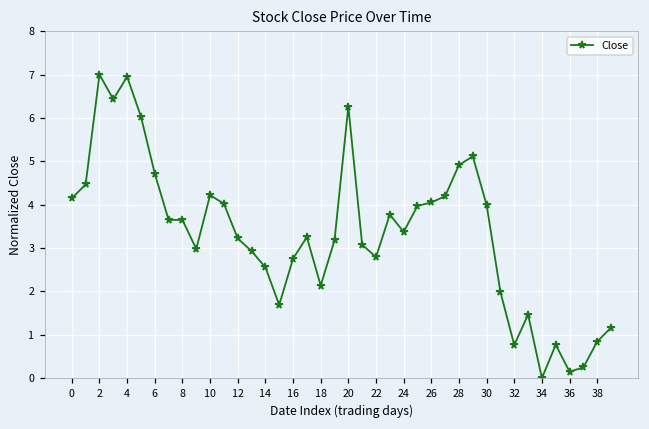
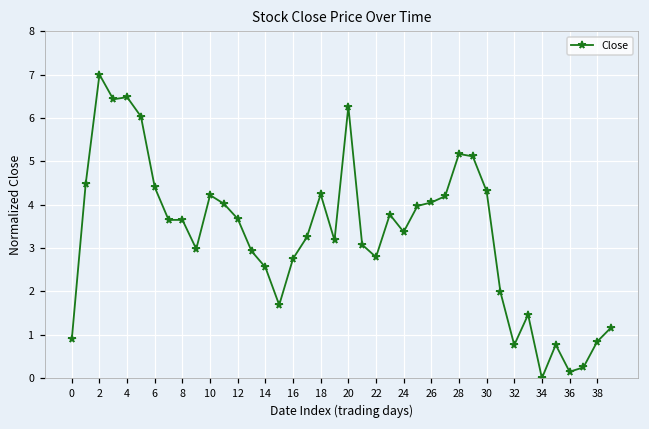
  {
-   "0": 4.1,
+   "0": 0.9,
    "2": 7.0,
-   "4": 6.9,
-   "6": 4.7,
+   "4": 6.5,
+   "6": 4.4,
    "8": 3.6,
    "10": 4.2,
-   "12": 3.2,
+   "12": 3.7,
    "14": 2.6,
    "16": 2.8,
-   "18": 2.1,
+   "18": 4.2,
    "20": 6.3,
    "22": 2.8,
    "24": 3.4,
    "26": 4.1,
-   "28": 4.9,
-   "30": 4.0,
+   "28": 5.2,
+   "30": 4.3,
    "32": 0.8,
    "34": 0.0,
    "36": 0.1,
    "38": 0.8
  }
